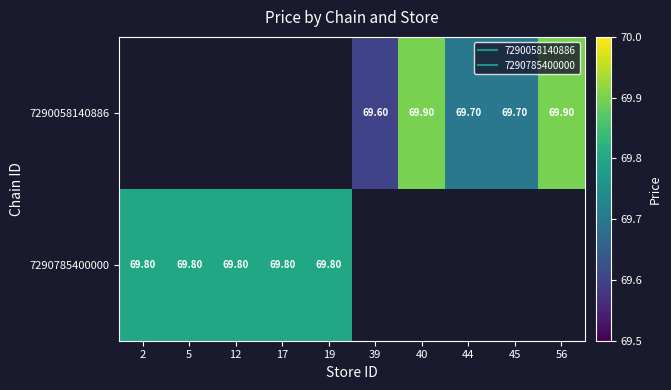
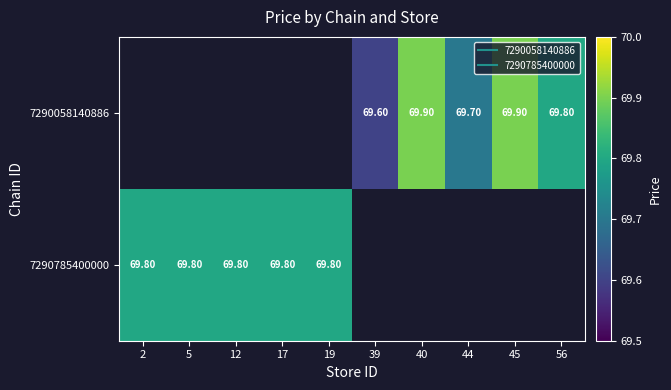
  {
    "7290058140886": {
      "39": 69.60,
      "40": 69.90,
      "44": 69.70,
-     "45": 69.70,
-     "56": 69.90
+     "45": 69.90,
+     "56": 69.80
    },
    "7290785400000": {
      "2": 69.80,
      "5": 69.80,
      "12": 69.80,
      "17": 69.80,
      "19": 69.80
    }
  }
